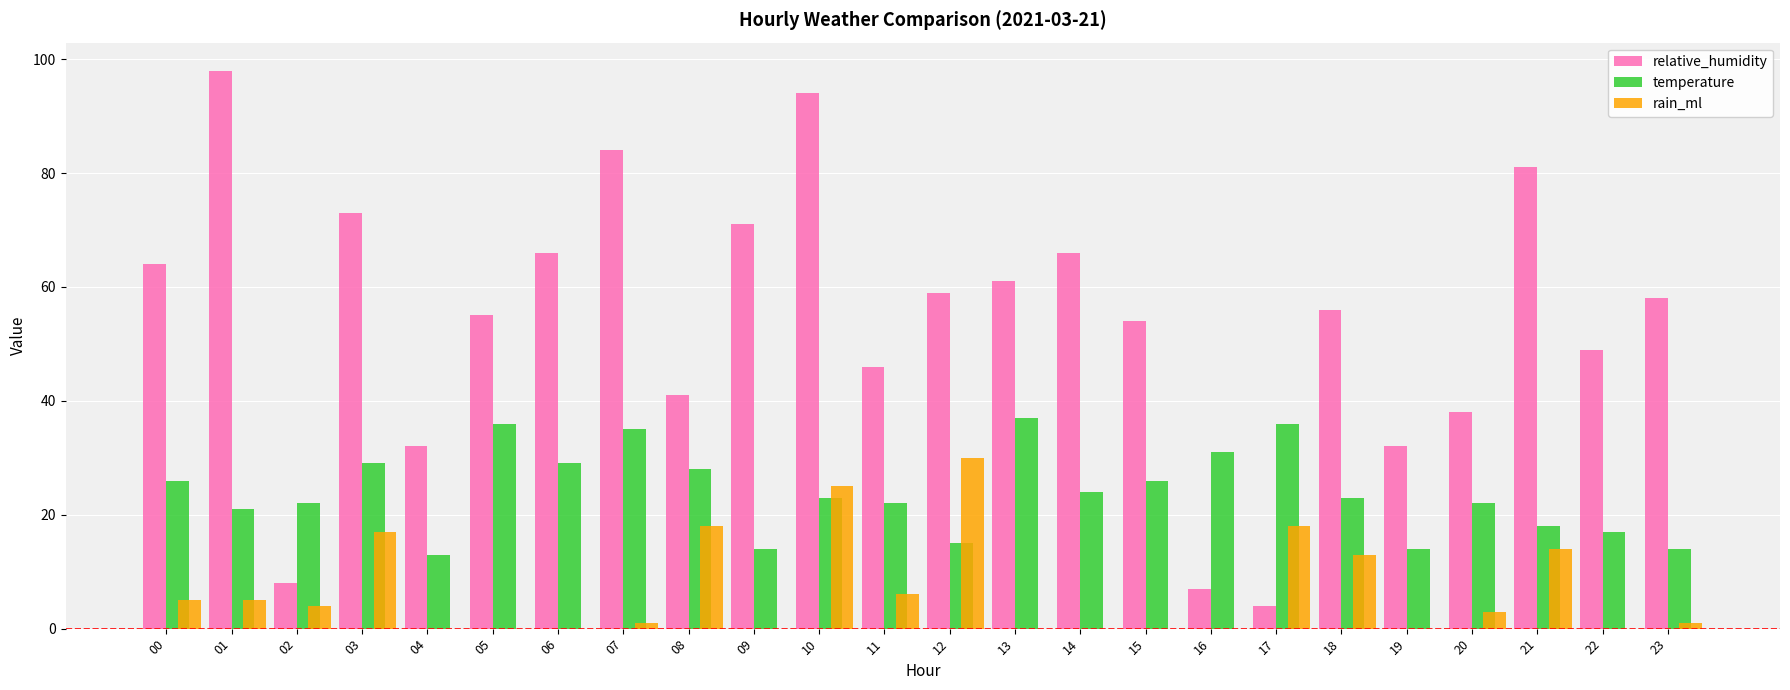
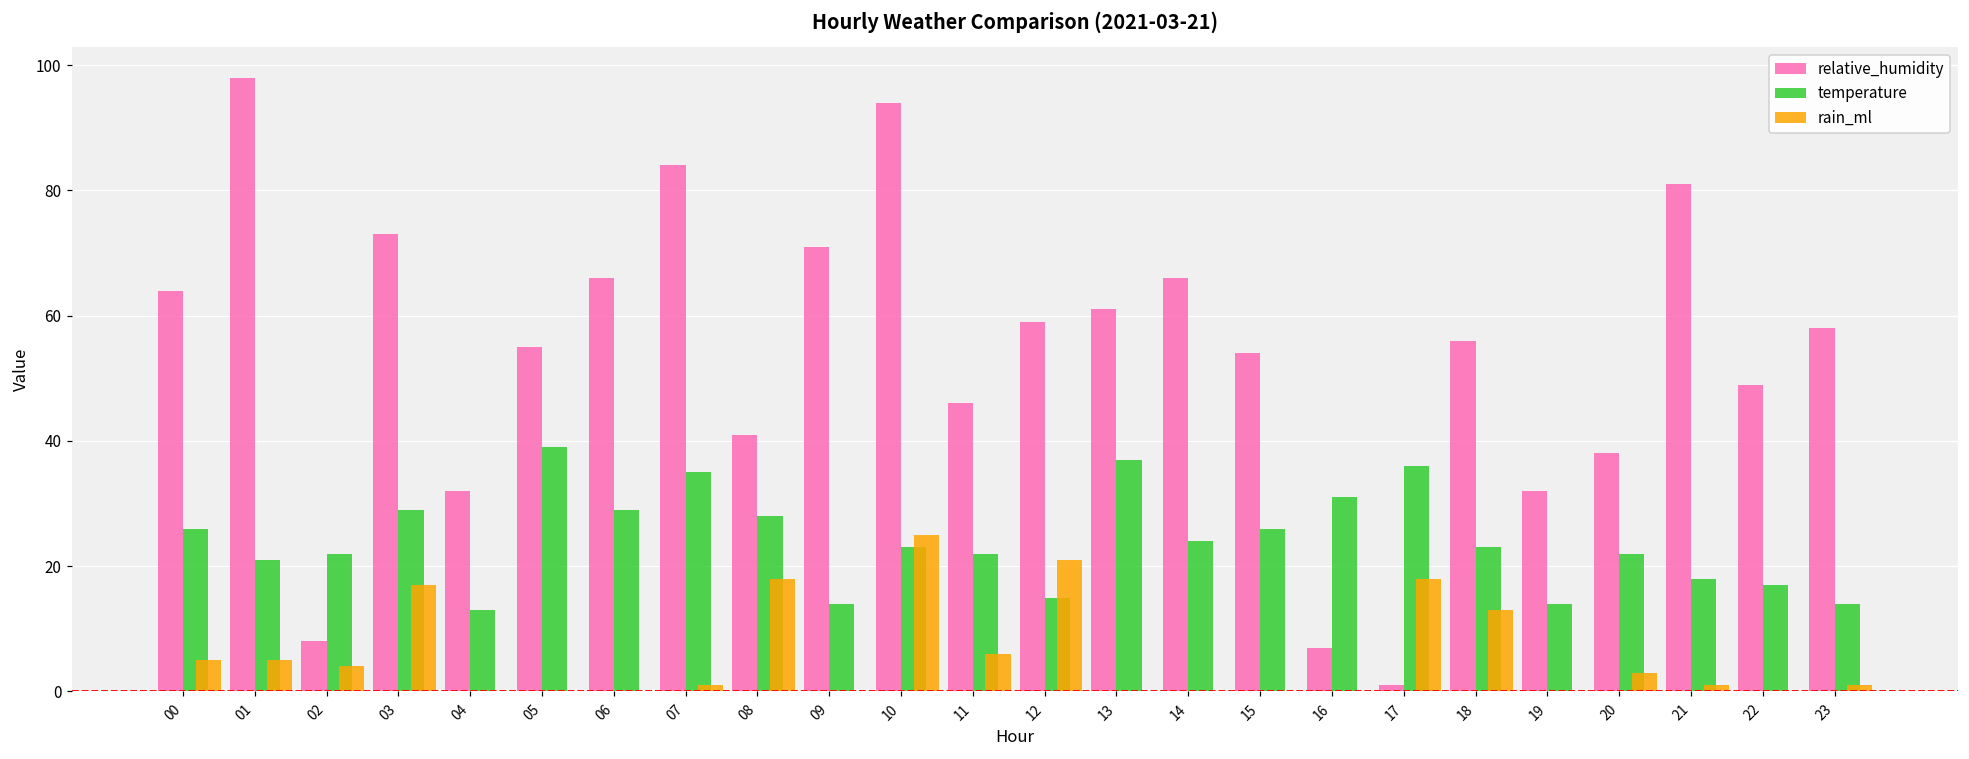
  {
    "relative_humidity": {
      "00": 64,
      "01": 98,
      "02": 8,
      "03": 73,
      "04": 32,
      "05": 55,
      "06": 66,
      "07": 84,
      "08": 41,
      "09": 71,
      "10": 94,
      "11": 46,
      "12": 59,
      "13": 61,
      "14": 66,
      "15": 54,
      "16": 7,
-     "17": 4,
+     "17": 1,
      "18": 56,
      "19": 32,
      "20": 38,
      "21": 81,
      "22": 49,
      "23": 58
    },
    "temperature": {
      "00": 26,
      "01": 21,
      "02": 22,
      "03": 29,
      "04": 13,
-     "05": 36,
+     "05": 39,
      "06": 29,
      "07": 35,
      "08": 28,
      "09": 14,
      "10": 23,
      "11": 22,
      "12": 15,
      "13": 37,
      "14": 24,
      "15": 26,
      "16": 31,
      "17": 36,
      "18": 23,
      "19": 14,
      "20": 22,
      "21": 18,
      "22": 17,
      "23": 14
    },
    "rain_ml": {
      "00": 5,
      "01": 5,
      "02": 4,
      "03": 17,
      "04": 0,
      "05": 0,
      "06": 0,
      "07": 1,
      "08": 18,
      "09": 0,
      "10": 25,
      "11": 6,
-     "12": 30,
+     "12": 21,
      "13": 0,
      "14": 0,
      "15": 0,
      "16": 0,
      "17": 18,
      "18": 13,
      "19": 0,
      "20": 3,
-     "21": 14,
+     "21": 1,
      "22": 0,
      "23": 1
    }
  }
